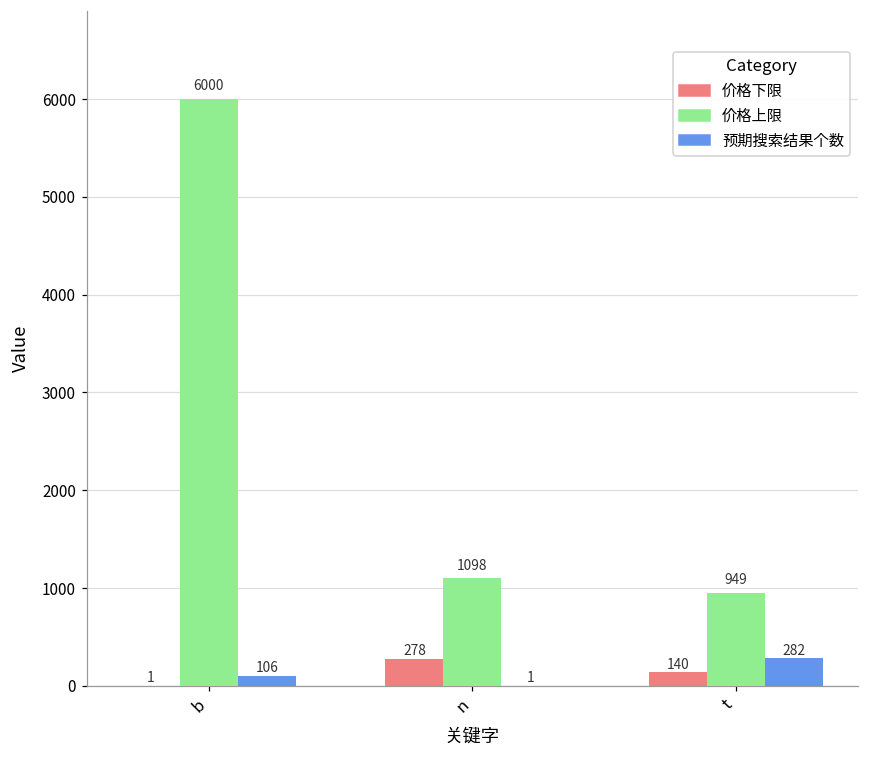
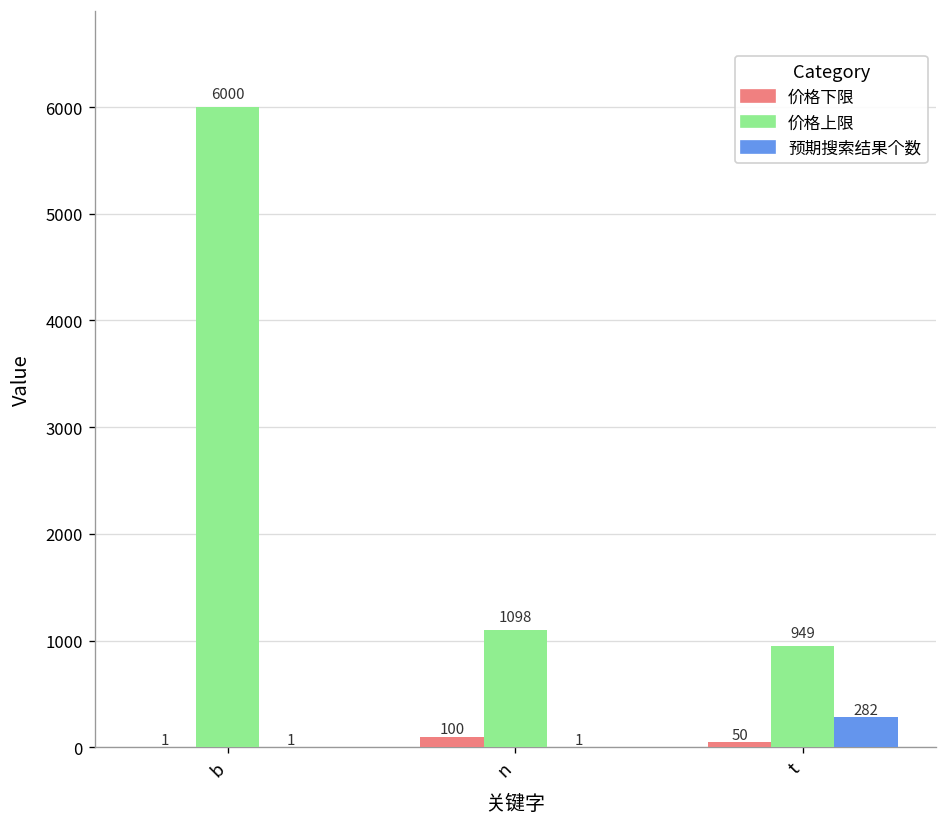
  {
    "价格下限": {
      "b": 1,
-     "n": 278,
-     "t": 140
+     "n": 100,
+     "t": 50
    },
    "价格上限": {
      "b": 6000,
      "n": 1098,
      "t": 949
    },
    "预期搜索结果个数": {
-     "b": 106,
+     "b": 1,
      "n": 1,
      "t": 282
    }
  }
